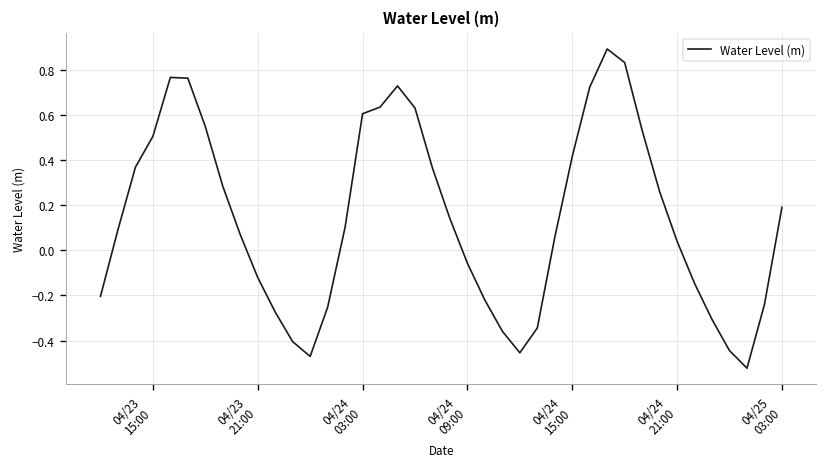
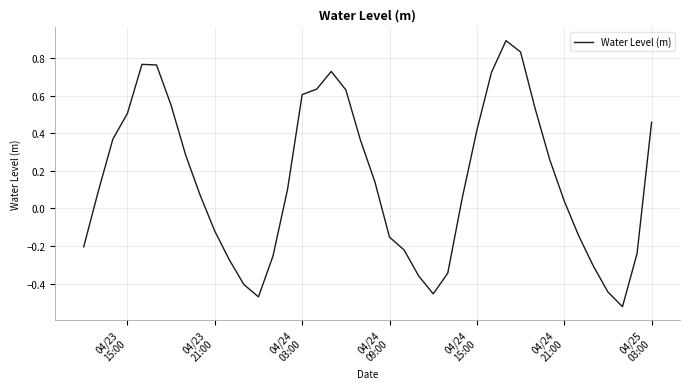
  {
    "04/23 15:00": 0.51,
    "04/23 21:00": -0.12,
    "04/24 03:00": 0.61,
-   "04/24 09:00": -0.06,
+   "04/24 09:00": -0.15,
    "04/24 15:00": 0.42,
    "04/24 21:00": 0.04,
-   "04/25 03:00": 0.19
+   "04/25 03:00": 0.46
  }
